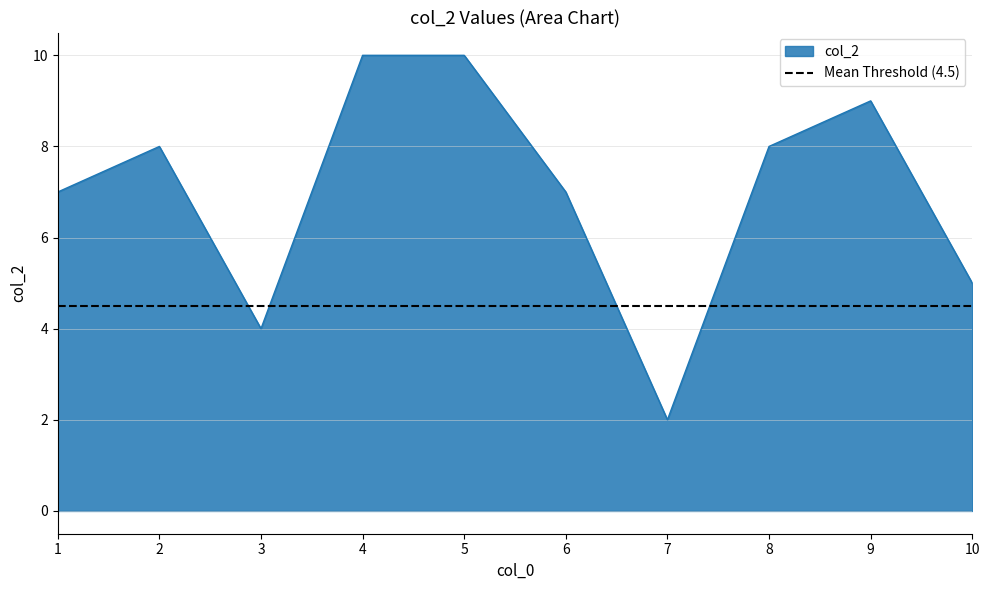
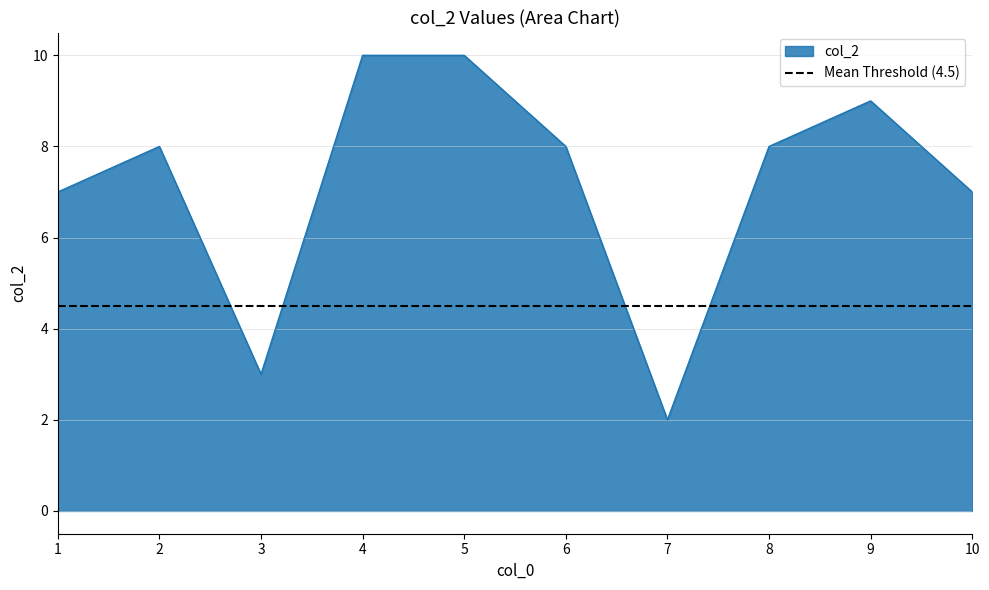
  {
    "1": 7,
    "2": 8,
-   "3": 4,
+   "3": 3,
    "4": 10,
    "5": 10,
-   "6": 7,
+   "6": 8,
    "7": 2,
    "8": 8,
    "9": 9,
-   "10": 5
+   "10": 7
  }
